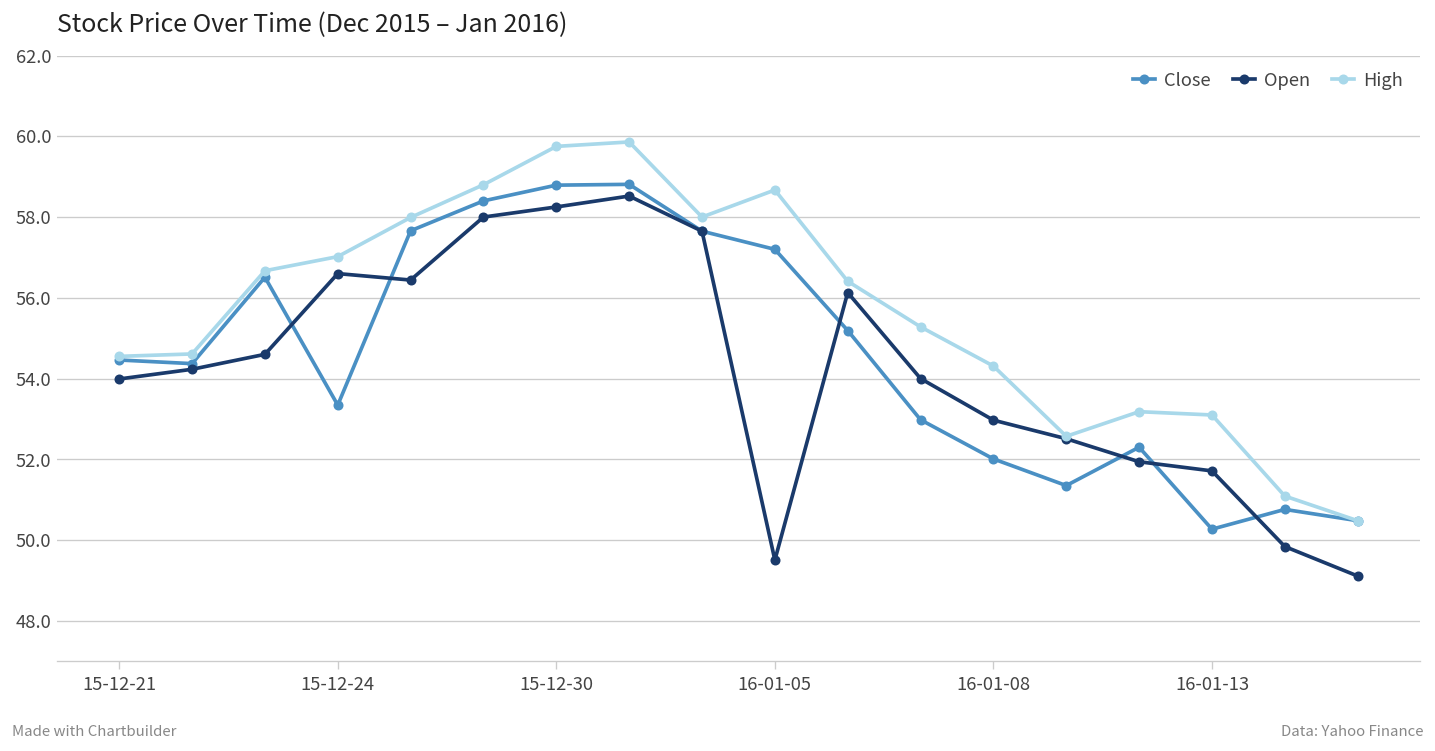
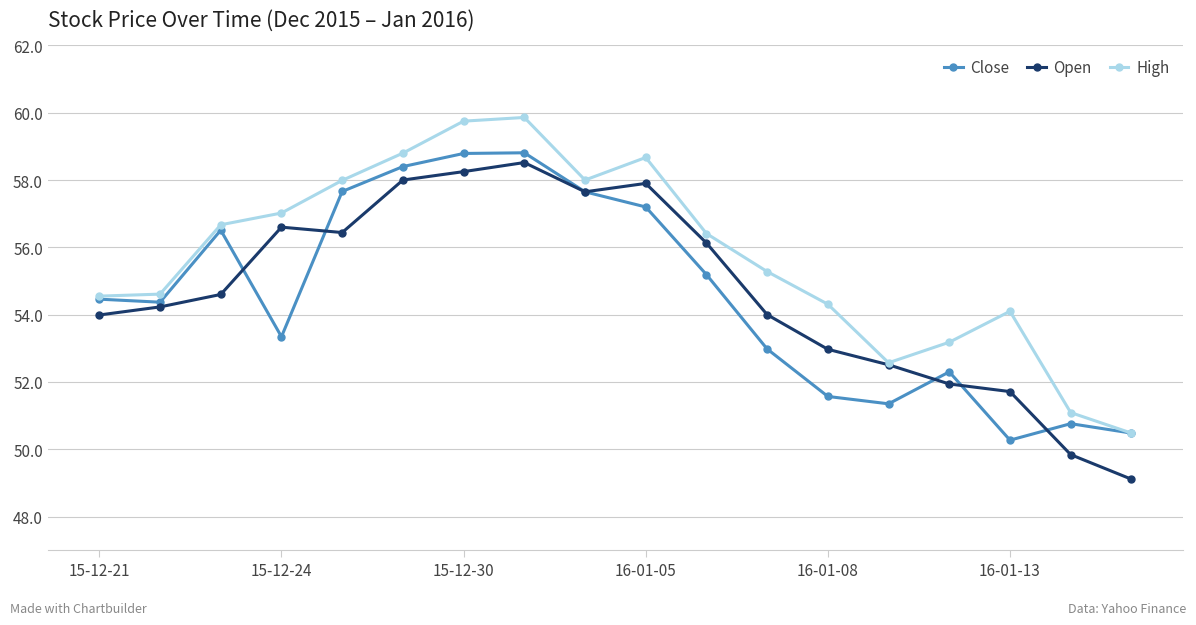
  {
    "Close": {
      "15-12-21": 54.5,
      "15-12-24": 53.3,
      "15-12-30": 58.8,
      "16-01-05": 57.2,
-     "16-01-08": 52.0,
+     "16-01-08": 51.6,
      "16-01-13": 50.3
    },
    "Open": {
      "15-12-21": 54.0,
      "15-12-24": 56.6,
      "15-12-30": 58.3,
-     "16-01-05": 49.5,
+     "16-01-05": 57.9,
      "16-01-08": 53.0,
      "16-01-13": 51.7
    },
    "High": {
      "15-12-21": 54.5,
      "15-12-24": 57.0,
      "15-12-30": 59.8,
      "16-01-05": 58.7,
      "16-01-08": 54.3,
-     "16-01-13": 53.1
+     "16-01-13": 54.1
    }
  }
